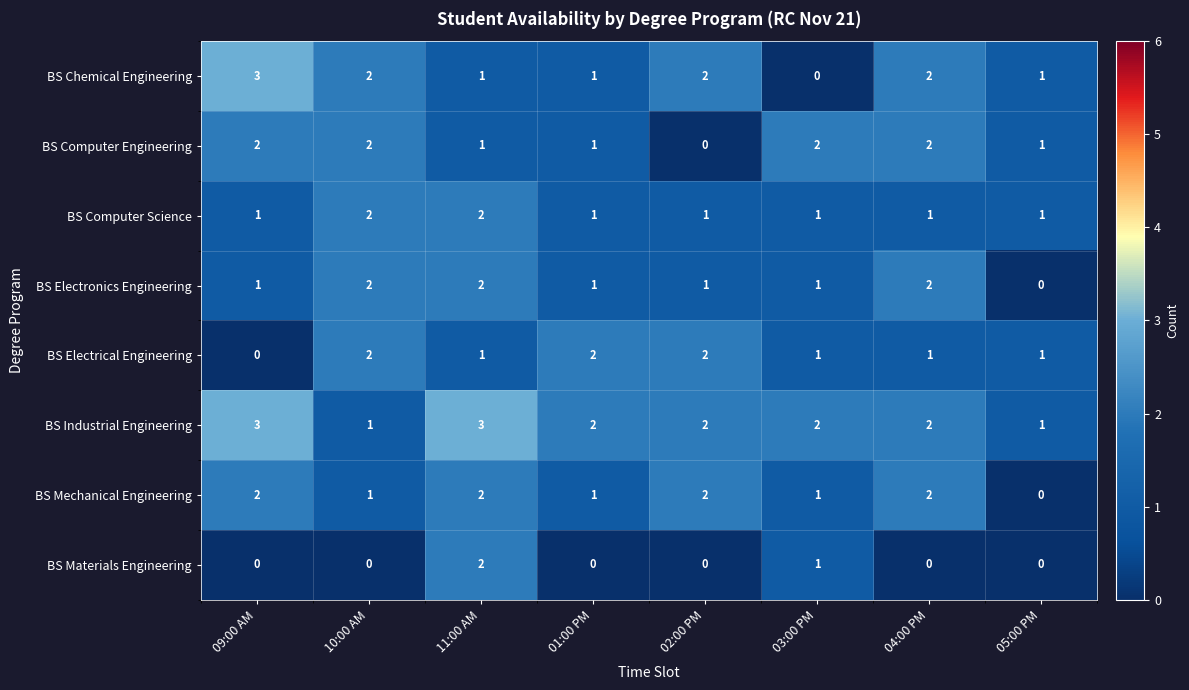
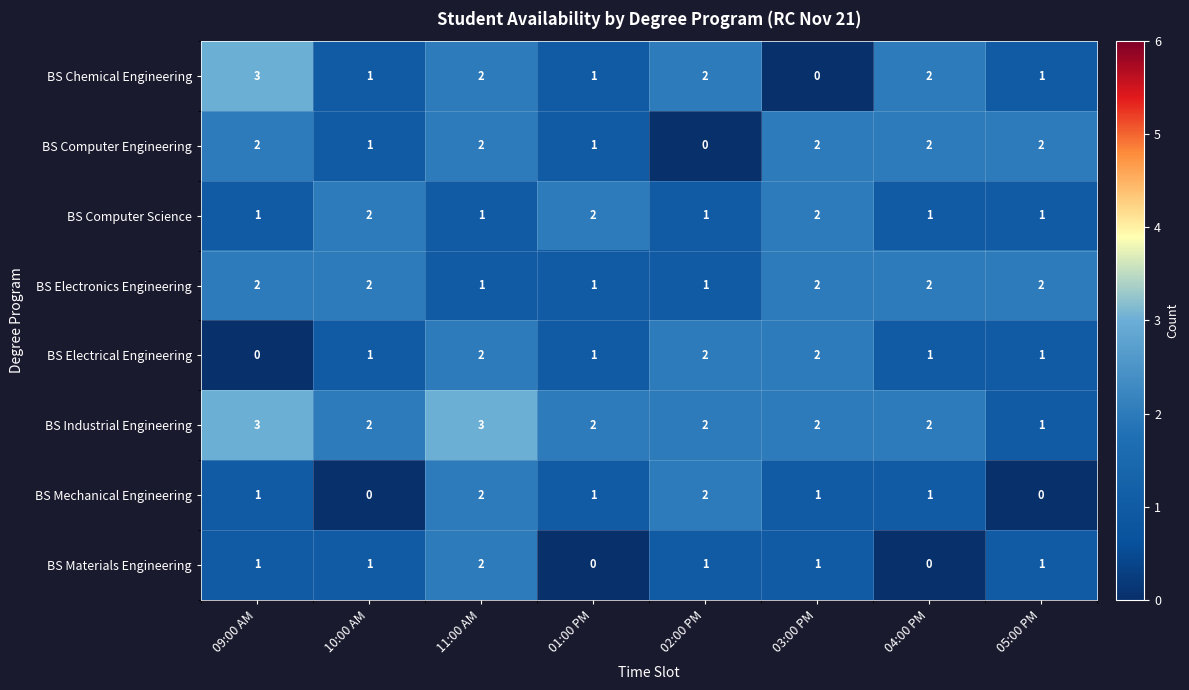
  {
    "BS Chemical Engineering": {
      "09:00 AM": 3,
-     "10:00 AM": 2,
-     "11:00 AM": 1,
+     "10:00 AM": 1,
+     "11:00 AM": 2,
      "01:00 PM": 1,
      "02:00 PM": 2,
      "03:00 PM": 0,
      "04:00 PM": 2,
      "05:00 PM": 1
    },
    "BS Computer Engineering": {
      "09:00 AM": 2,
-     "10:00 AM": 2,
-     "11:00 AM": 1,
+     "10:00 AM": 1,
+     "11:00 AM": 2,
      "01:00 PM": 1,
      "02:00 PM": 0,
      "03:00 PM": 2,
      "04:00 PM": 2,
-     "05:00 PM": 1
+     "05:00 PM": 2
    },
    "BS Computer Science": {
      "09:00 AM": 1,
      "10:00 AM": 2,
-     "11:00 AM": 2,
-     "01:00 PM": 1,
+     "11:00 AM": 1,
+     "01:00 PM": 2,
      "02:00 PM": 1,
-     "03:00 PM": 1,
+     "03:00 PM": 2,
      "04:00 PM": 1,
      "05:00 PM": 1
    },
    "BS Electronics Engineering": {
-     "09:00 AM": 1,
+     "09:00 AM": 2,
      "10:00 AM": 2,
-     "11:00 AM": 2,
+     "11:00 AM": 1,
      "01:00 PM": 1,
      "02:00 PM": 1,
-     "03:00 PM": 1,
+     "03:00 PM": 2,
      "04:00 PM": 2,
-     "05:00 PM": 0
+     "05:00 PM": 2
    },
    "BS Electrical Engineering": {
      "09:00 AM": 0,
-     "10:00 AM": 2,
-     "11:00 AM": 1,
-     "01:00 PM": 2,
+     "10:00 AM": 1,
+     "11:00 AM": 2,
+     "01:00 PM": 1,
      "02:00 PM": 2,
-     "03:00 PM": 1,
+     "03:00 PM": 2,
      "04:00 PM": 1,
      "05:00 PM": 1
    },
    "BS Industrial Engineering": {
      "09:00 AM": 3,
-     "10:00 AM": 1,
+     "10:00 AM": 2,
      "11:00 AM": 3,
      "01:00 PM": 2,
      "02:00 PM": 2,
      "03:00 PM": 2,
      "04:00 PM": 2,
      "05:00 PM": 1
    },
    "BS Mechanical Engineering": {
-     "09:00 AM": 2,
-     "10:00 AM": 1,
+     "09:00 AM": 1,
+     "10:00 AM": 0,
      "11:00 AM": 2,
      "01:00 PM": 1,
      "02:00 PM": 2,
      "03:00 PM": 1,
-     "04:00 PM": 2,
+     "04:00 PM": 1,
      "05:00 PM": 0
    },
    "BS Materials Engineering": {
-     "09:00 AM": 0,
-     "10:00 AM": 0,
+     "09:00 AM": 1,
+     "10:00 AM": 1,
      "11:00 AM": 2,
      "01:00 PM": 0,
-     "02:00 PM": 0,
+     "02:00 PM": 1,
      "03:00 PM": 1,
      "04:00 PM": 0,
-     "05:00 PM": 0
+     "05:00 PM": 1
    }
  }
